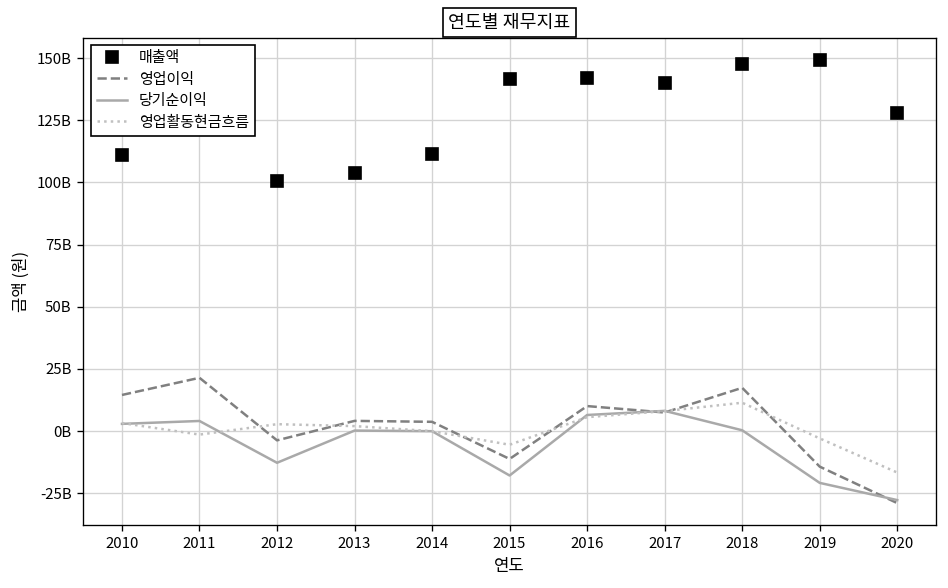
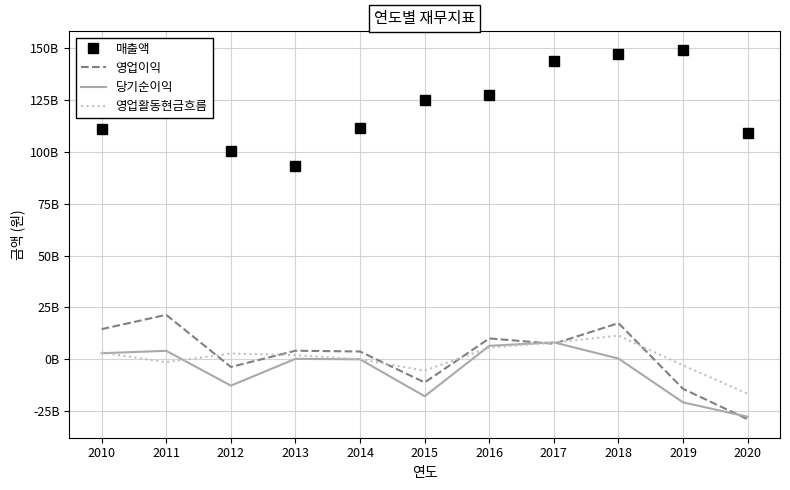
  {
    "매출액": {
      "2010": 111000000000,
      "2012": 101000000000,
-     "2013": 104000000000,
+     "2013": 93000000000,
      "2014": 111000000000,
-     "2015": 142000000000,
-     "2016": 142000000000,
-     "2017": 140000000000,
+     "2015": 125000000000,
+     "2016": 128000000000,
+     "2017": 144000000000,
      "2018": 147000000000,
      "2019": 149000000000,
-     "2020": 128000000000
+     "2020": 109000000000
    },
    "영업이익": {
      "2010": 15000000000,
      "2011": 21000000000,
      "2012": -4000000000,
      "2013": 4000000000,
      "2014": 4000000000,
      "2015": -11000000000,
      "2016": 10000000000,
      "2018": 17000000000,
      "2019": -14000000000
    }
  }
